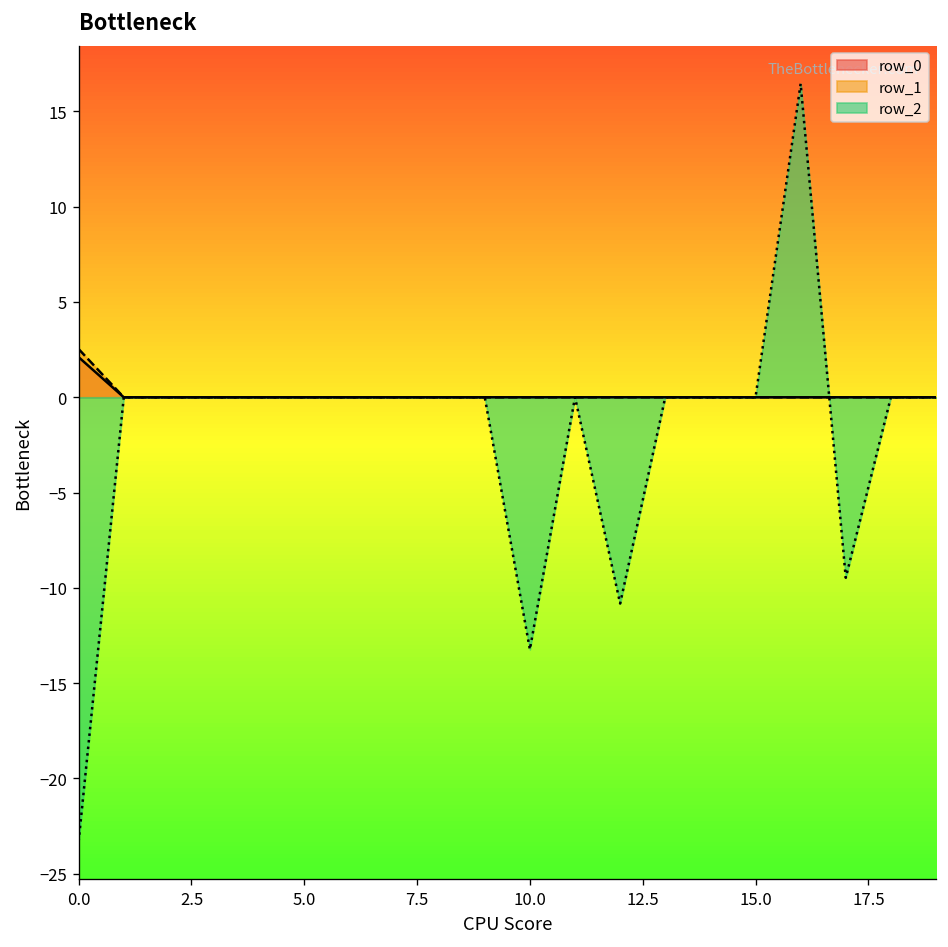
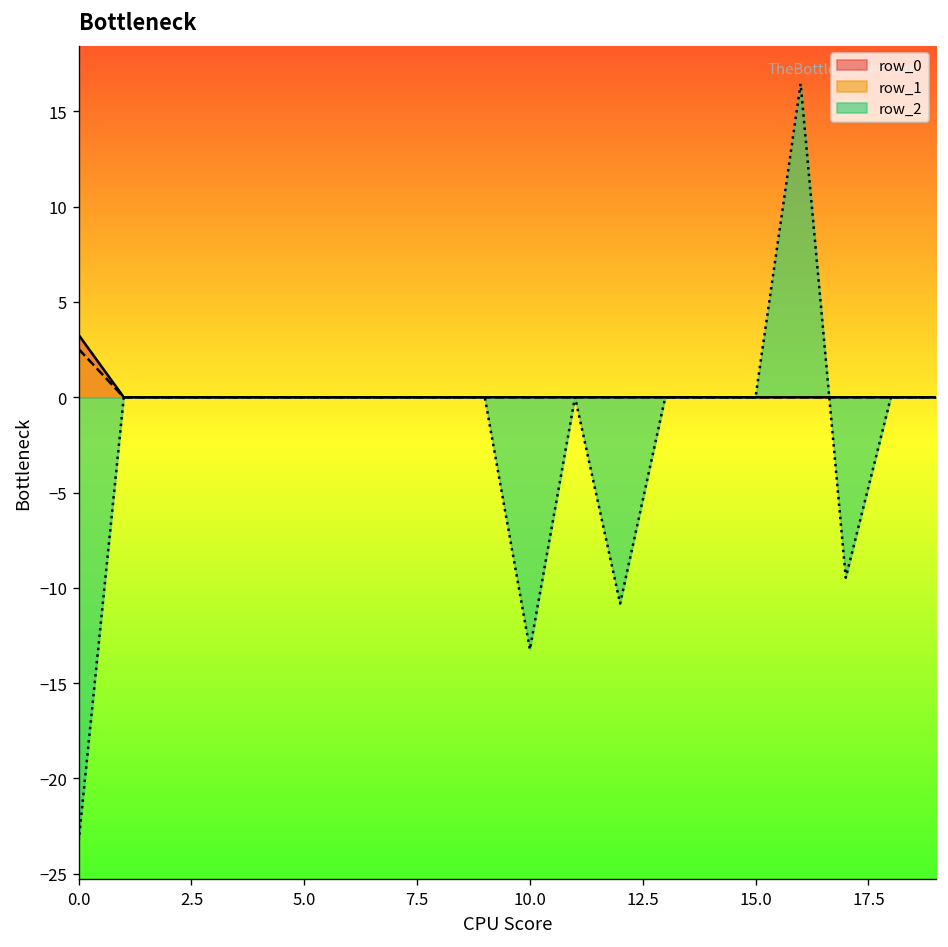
  {
    "row_0": {
-     "0.0": 2.1
+     "0.0": 3.3
    },
    "row_1": {
      "0.0": 2.5
    }
  }
